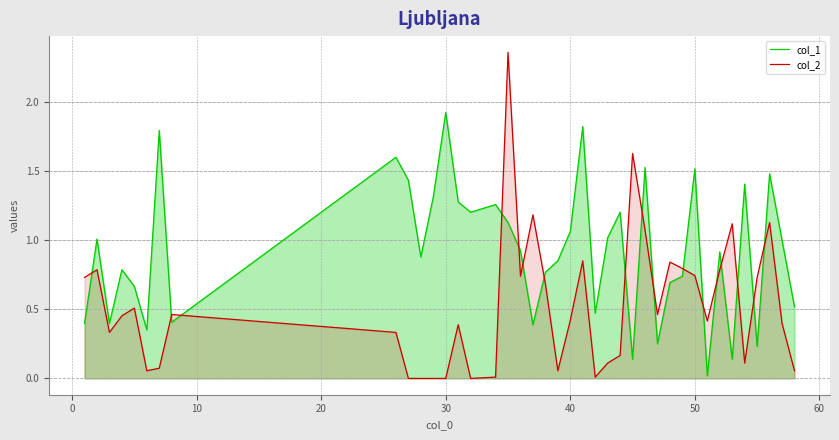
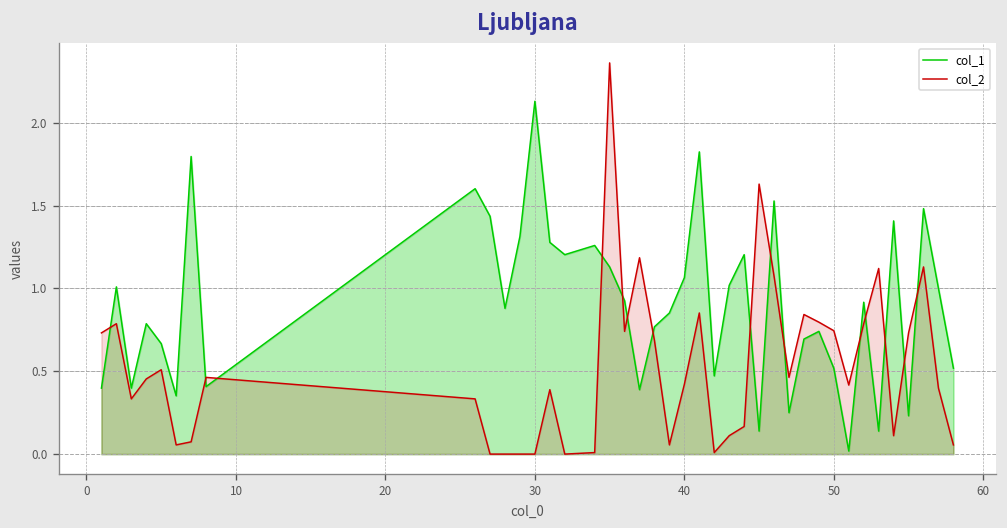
  {
    "col_1": {
-     "30": 1.93,
+     "30": 2.13,
      "40": 1.06,
-     "50": 1.52
+     "50": 0.52
    },
    "col_2": {
      "30": 0.00,
      "40": 0.42,
      "50": 0.74
    }
  }
